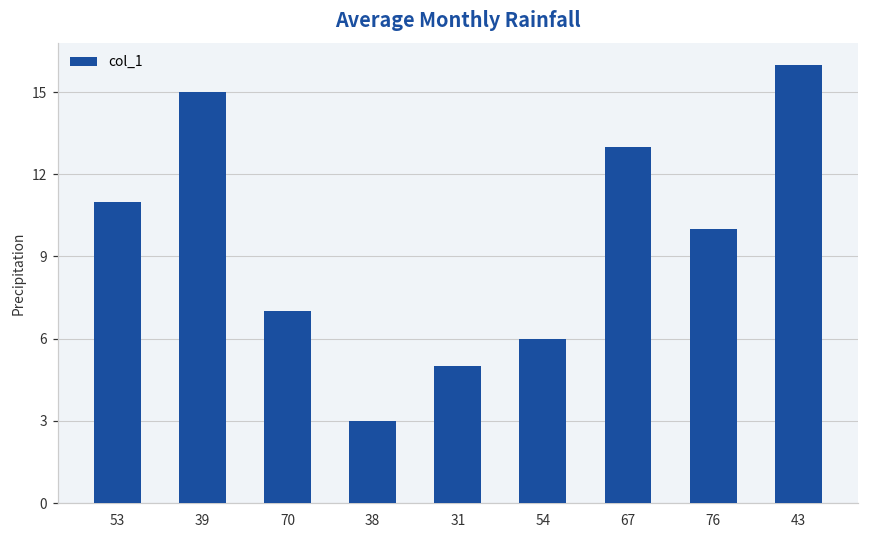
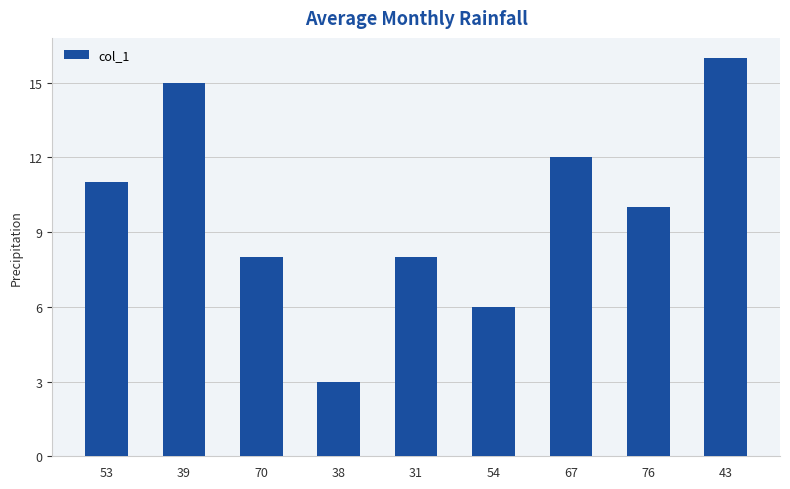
  {
    "53": 11,
    "39": 15,
-   "70": 7,
+   "70": 8,
    "38": 3,
-   "31": 5,
+   "31": 8,
    "54": 6,
-   "67": 13,
+   "67": 12,
    "76": 10,
    "43": 16
  }
